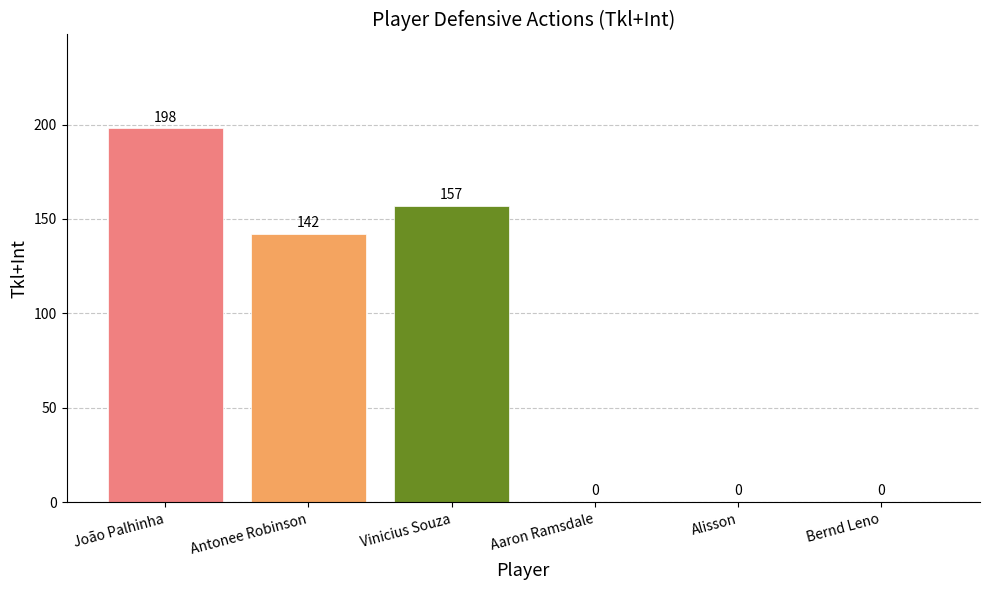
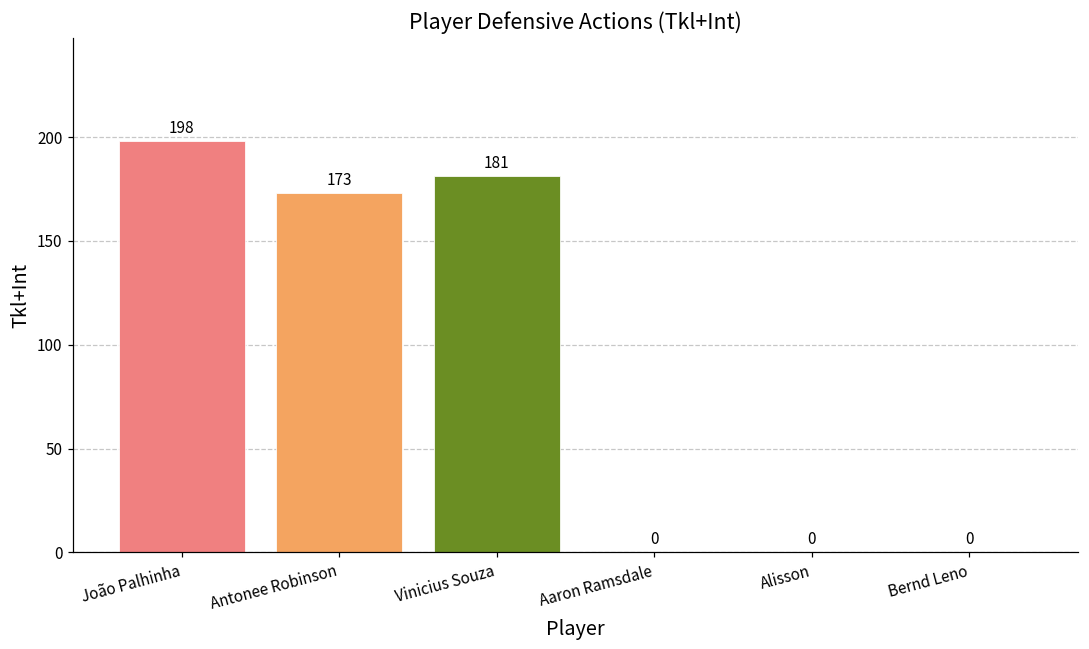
  {
    "João Palhinha": 198,
-   "Antonee Robinson": 142,
-   "Vinicius Souza": 157,
+   "Antonee Robinson": 173,
+   "Vinicius Souza": 181,
    "Aaron Ramsdale": 0,
    "Alisson": 0,
    "Bernd Leno": 0
  }
